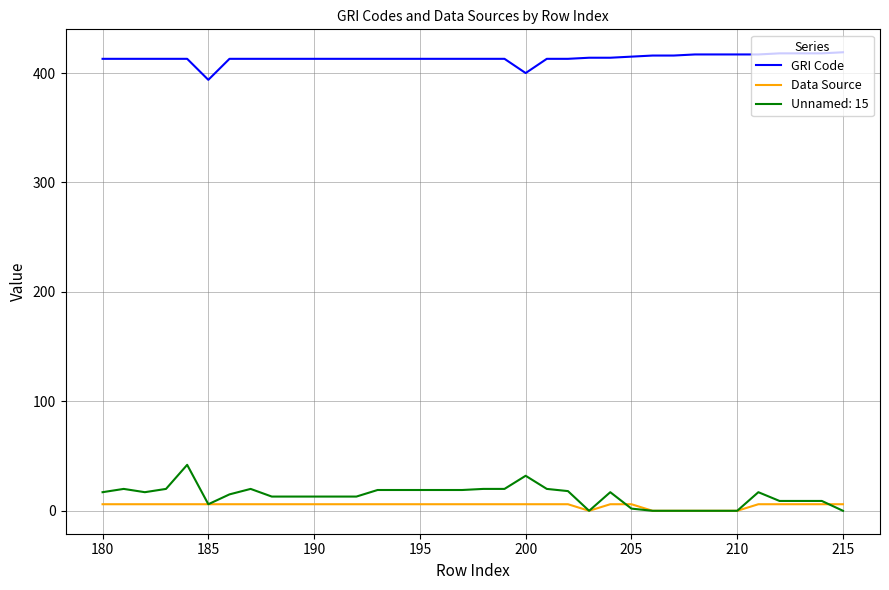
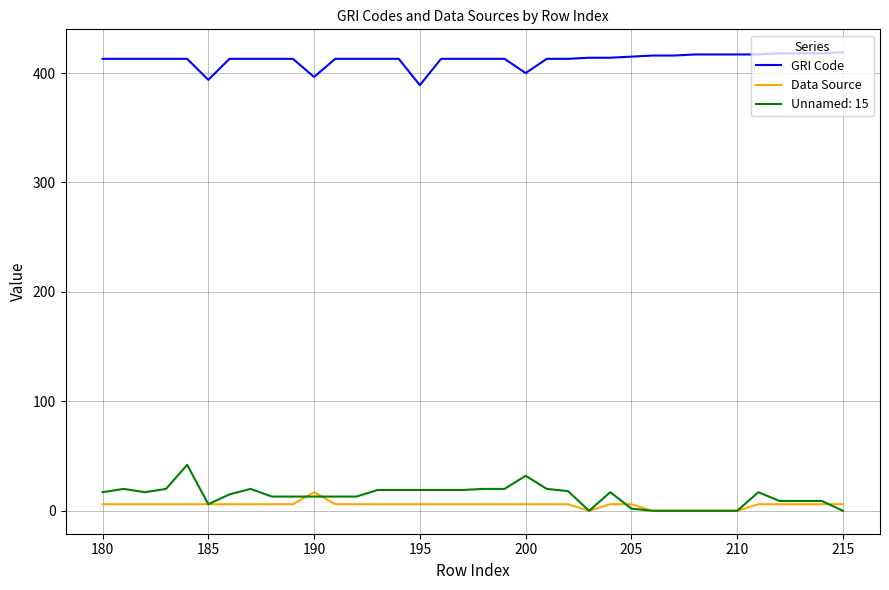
  {
    "GRI Code": {
      "180": 413,
      "185": 394,
-     "190": 413,
-     "195": 413,
+     "190": 396,
+     "195": 389,
      "200": 400,
      "205": 415,
      "210": 417
    },
    "Data Source": {
      "180": 6,
-     "190": 6,
+     "190": 17,
      "195": 6,
      "200": 6,
      "205": 6,
      "215": 6
    },
    "Unnamed: 15": {
      "180": 17,
      "190": 13,
      "195": 19,
      "200": 32,
      "205": 2,
      "215": 0
    }
  }
